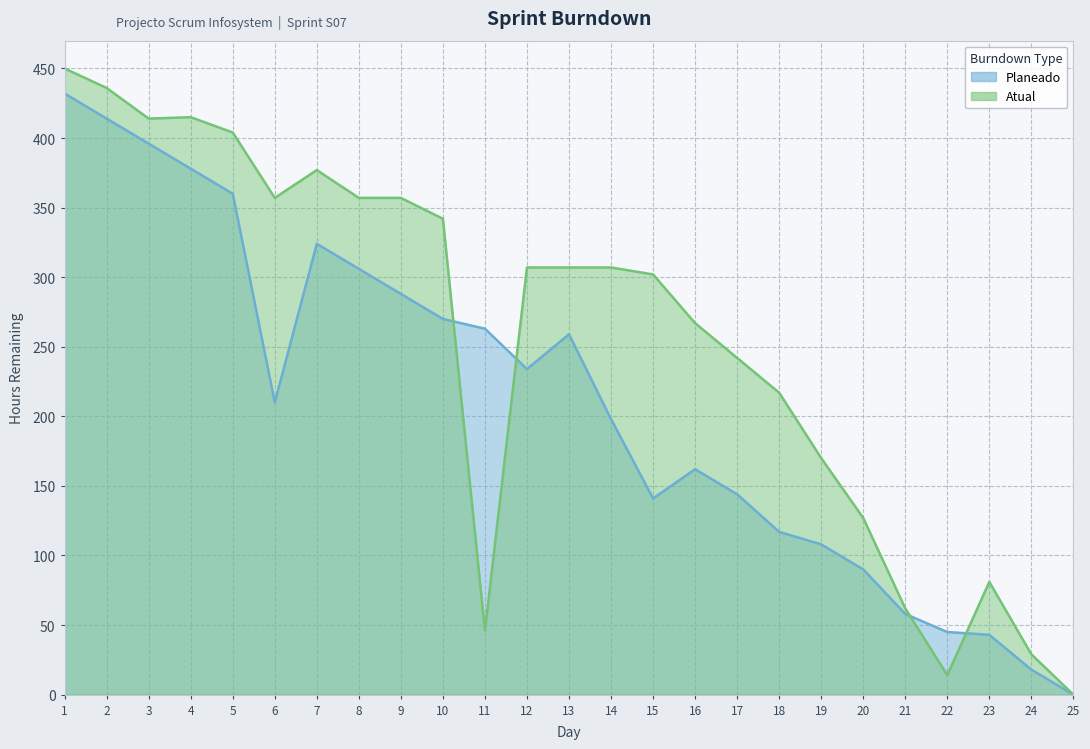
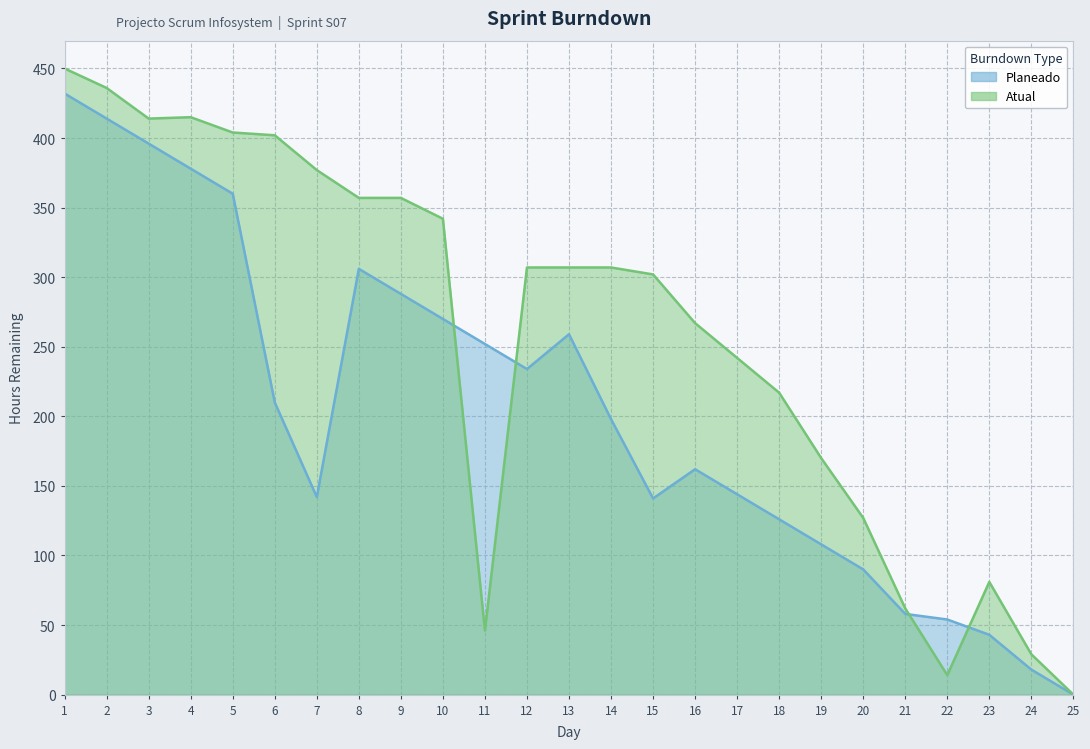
  {
    "Planeado": {
      "1": 432,
      "2": 414,
      "3": 396,
      "4": 378,
      "5": 360,
      "6": 210,
-     "7": 324,
+     "7": 142,
      "8": 306,
      "9": 288,
      "10": 270,
-     "11": 263,
+     "11": 252,
      "12": 234,
      "13": 259,
      "14": 198,
      "15": 141,
      "16": 162,
      "17": 144,
-     "18": 117,
+     "18": 126,
      "19": 108,
      "20": 90,
      "21": 58,
-     "22": 45,
+     "22": 54,
      "23": 43,
      "24": 18
    },
    "Atual": {
      "1": 450,
      "2": 436,
      "3": 414,
      "4": 415,
      "5": 404,
-     "6": 357,
+     "6": 402,
      "7": 377,
      "8": 357,
      "9": 357,
      "10": 342,
      "11": 46,
      "12": 307,
      "13": 307,
      "14": 307,
      "15": 302,
      "16": 267,
      "17": 242,
      "18": 217,
      "19": 170,
      "20": 127,
      "21": 62,
      "22": 14,
      "23": 81,
      "24": 29
    }
  }
